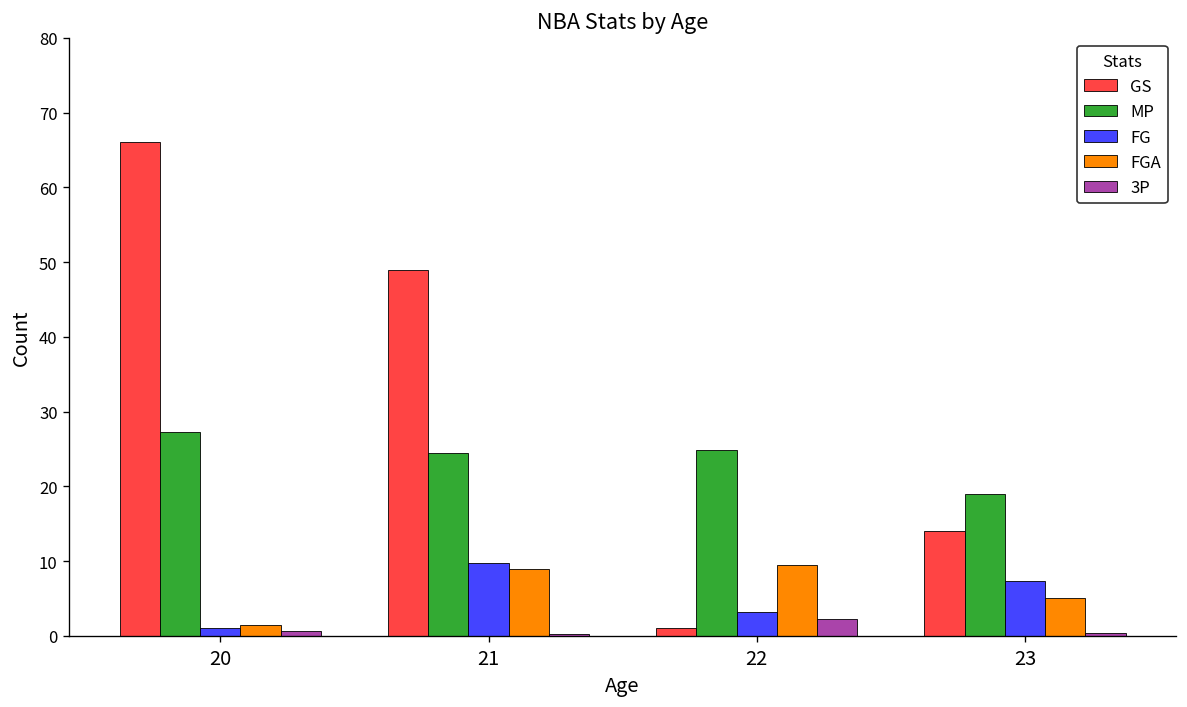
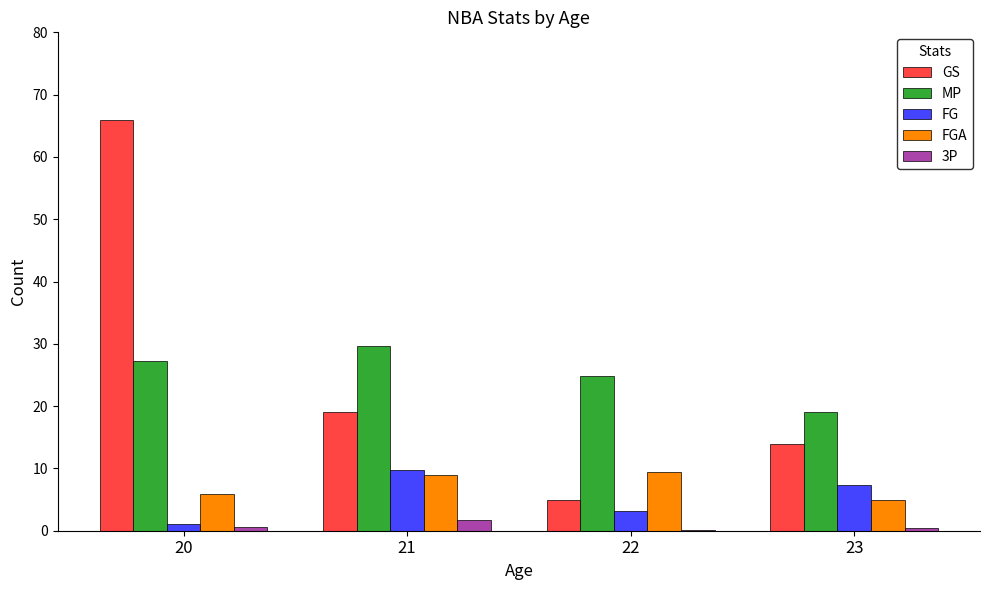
  {
    "GS": {
      "20": 66,
-     "21": 49,
-     "22": 1,
+     "21": 19,
+     "22": 5,
      "23": 14
    },
    "MP": {
      "20": 27,
-     "21": 25,
+     "21": 30,
      "22": 25,
      "23": 19
    },
    "FG": {
      "20": 1,
      "21": 10,
      "22": 3,
      "23": 7
    },
    "FGA": {
-     "20": 2,
+     "20": 6,
      "21": 9,
      "22": 10,
      "23": 5
    },
    "3P": {
      "20": 1,
-     "21": 0,
-     "22": 2
+     "21": 2,
+     "22": 0
    }
  }
